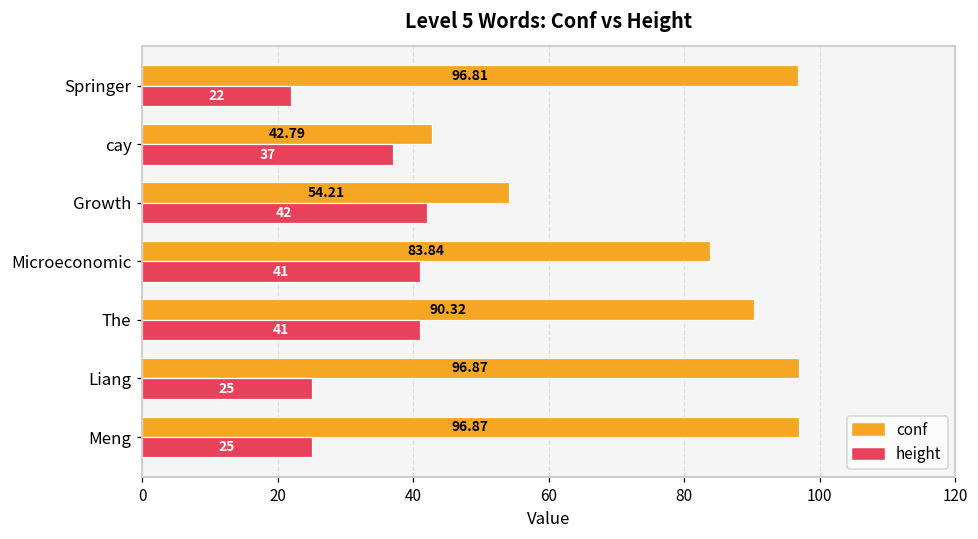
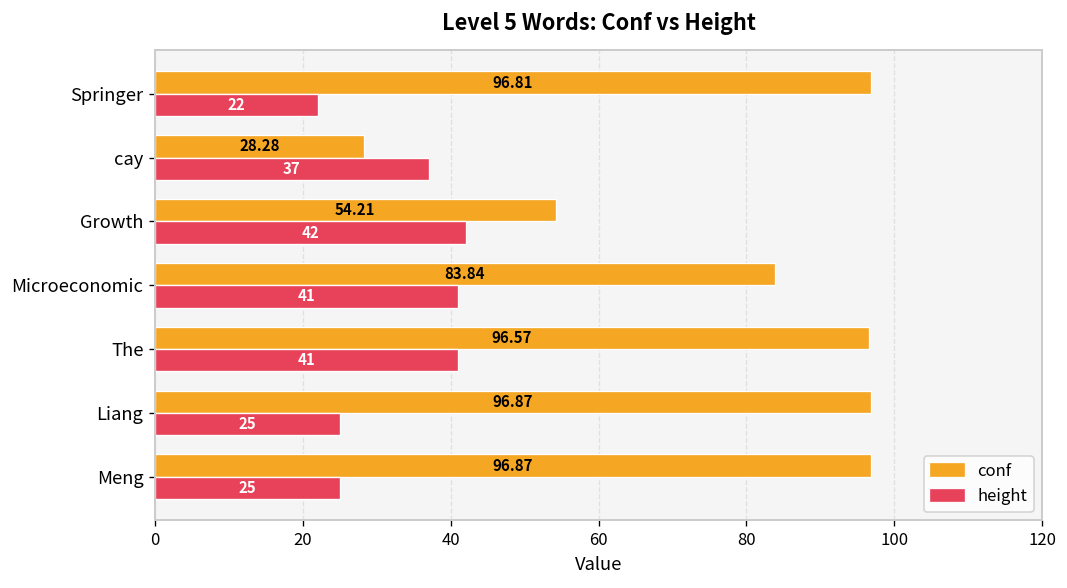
  {
    "conf": {
      "Springer": 96.81,
-     "cay": 42.79,
+     "cay": 28.28,
      "Growth": 54.21,
      "Microeconomic": 83.84,
-     "The": 90.32,
+     "The": 96.57,
      "Liang": 96.87,
      "Meng": 96.87
    },
    "height": {
      "Springer": 22,
      "cay": 37,
      "Growth": 42,
      "Microeconomic": 41,
      "The": 41,
      "Liang": 25,
      "Meng": 25
    }
  }
